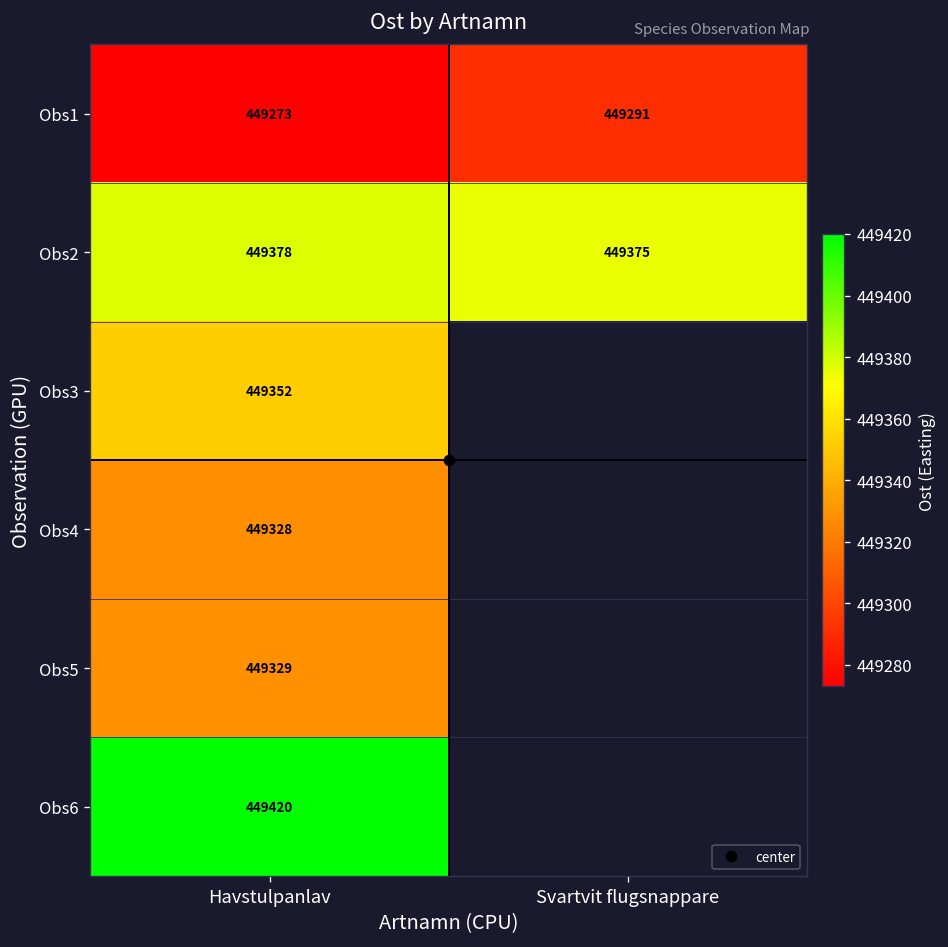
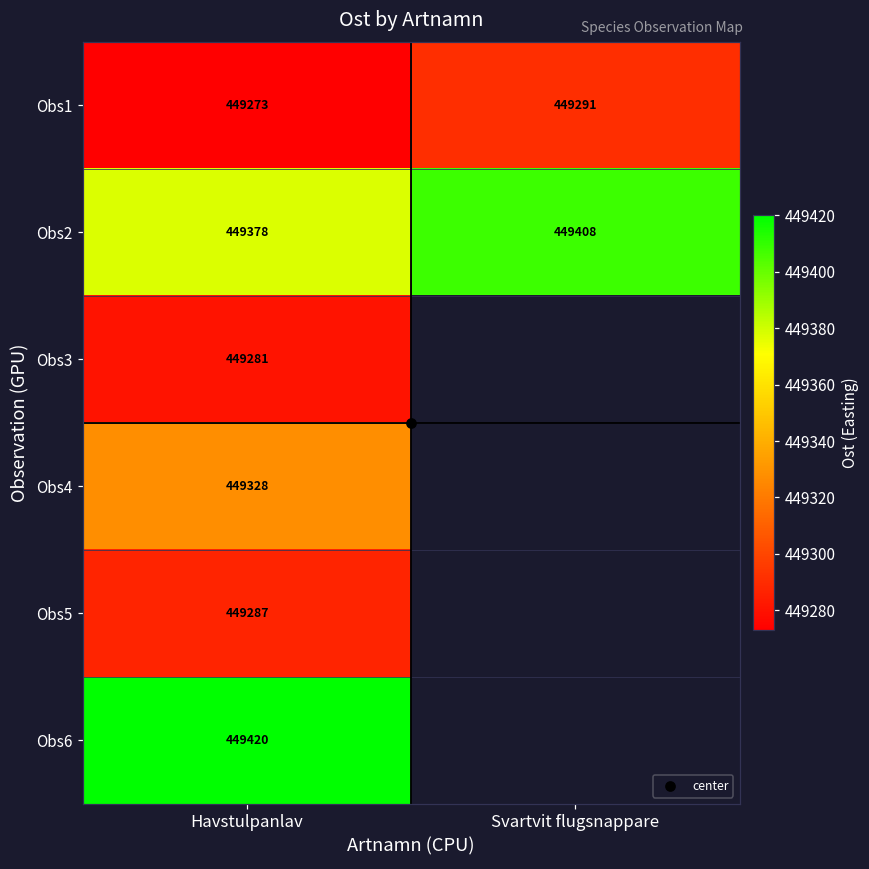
  {
    "Obs1": {
      "Havstulpanlav": 449273,
      "Svartvit flugsnappare": 449291
    },
    "Obs2": {
      "Havstulpanlav": 449378,
-     "Svartvit flugsnappare": 449375
+     "Svartvit flugsnappare": 449408
    },
    "Obs3": {
-     "Havstulpanlav": 449352
+     "Havstulpanlav": 449281
    },
    "Obs4": {
      "Havstulpanlav": 449328
    },
    "Obs5": {
-     "Havstulpanlav": 449329
+     "Havstulpanlav": 449287
    },
    "Obs6": {
      "Havstulpanlav": 449420
    }
  }
